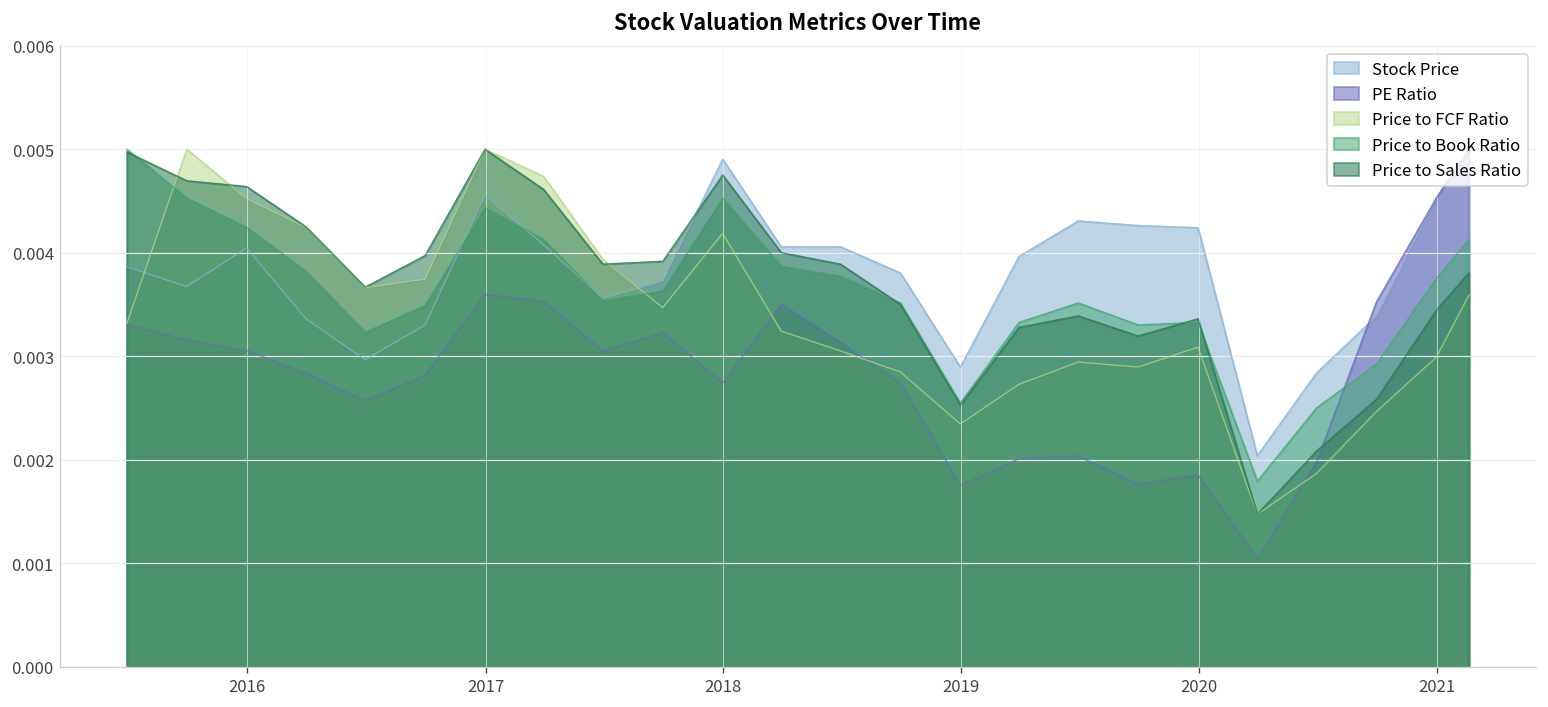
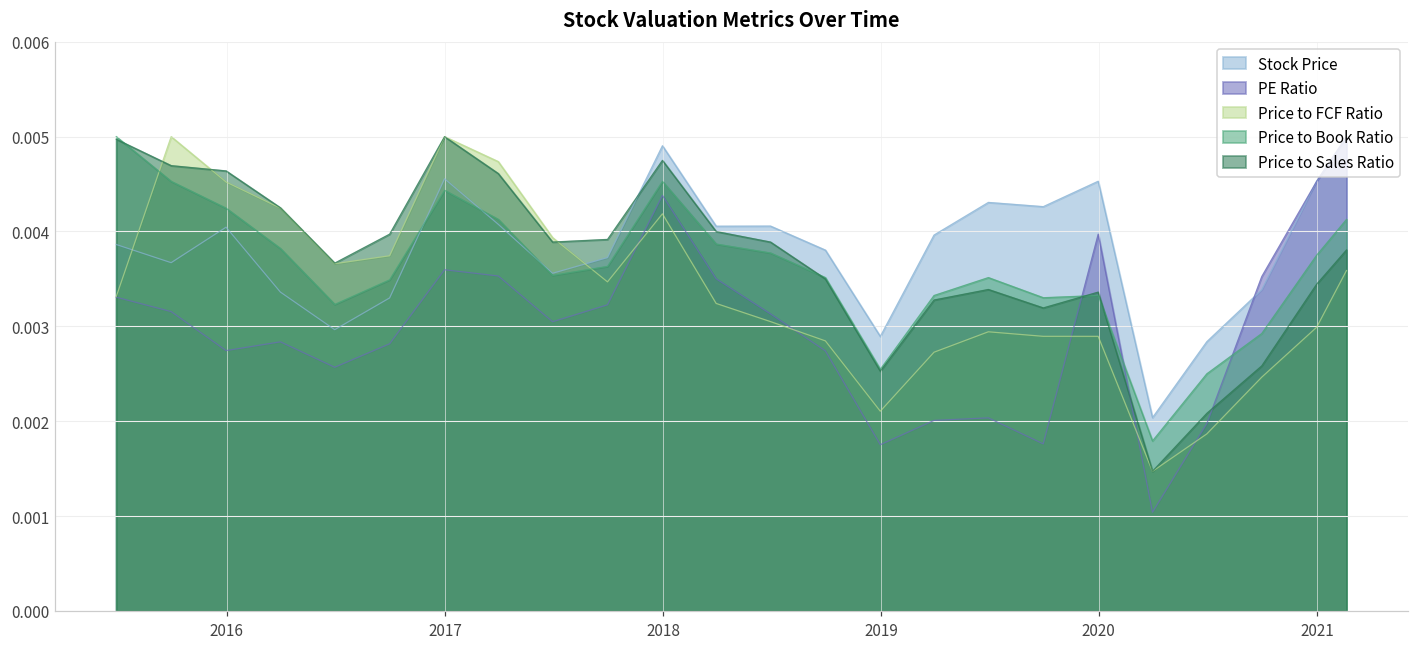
  {
    "Stock Price": {
      "2016": 0.0040,
      "2017": 0.0046,
      "2018": 0.0049,
      "2019": 0.0029,
-     "2020": 0.0042
+     "2020": 0.0045
    },
    "PE Ratio": {
-     "2016": 0.0031,
+     "2016": 0.0027,
      "2017": 0.0036,
-     "2018": 0.0027,
+     "2018": 0.0044,
      "2019": 0.0018,
-     "2020": 0.0019
+     "2020": 0.0040
    },
    "Price to FCF Ratio": {
      "2016": 0.0045,
      "2018": 0.0042,
-     "2019": 0.0023,
-     "2020": 0.0031,
+     "2019": 0.0021,
+     "2020": 0.0029,
      "2021": 0.0030
    }
  }
